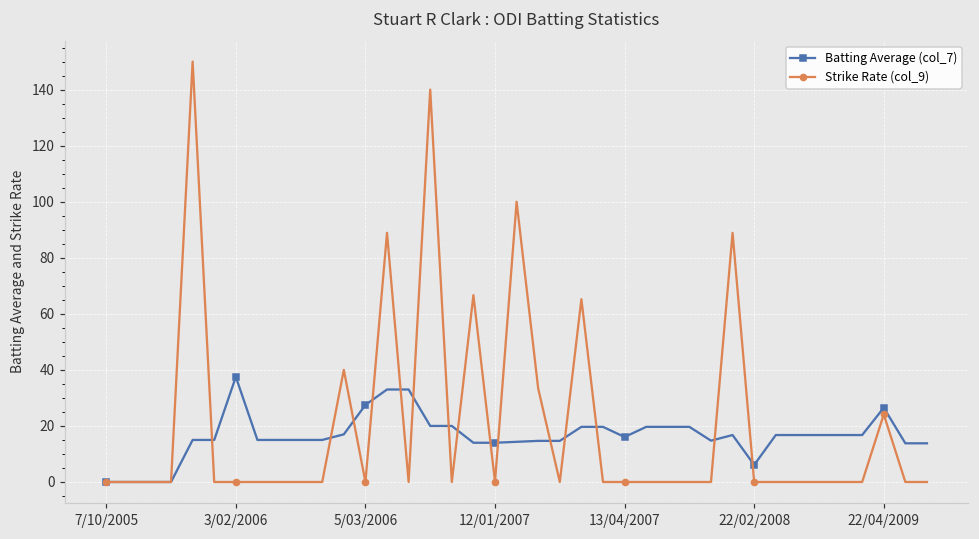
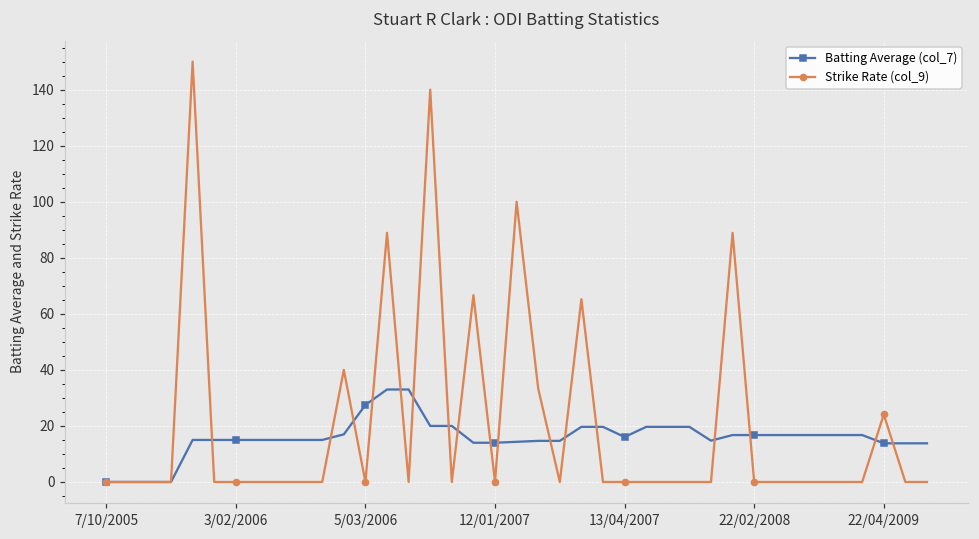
  {
    "Batting Average (col_7)": {
-     "3/02/2006": 38,
+     "3/02/2006": 15,
      "5/03/2006": 28,
      "12/01/2007": 14,
      "13/04/2007": 16,
-     "22/02/2008": 6,
-     "22/04/2009": 27
+     "22/02/2008": 17,
+     "22/04/2009": 14
    },
    "Strike Rate (col_9)": {
      "3/02/2006": 0,
      "5/03/2006": 0,
      "12/01/2007": 0,
      "13/04/2007": 0,
      "22/02/2008": 0,
      "22/04/2009": 24
    }
  }
